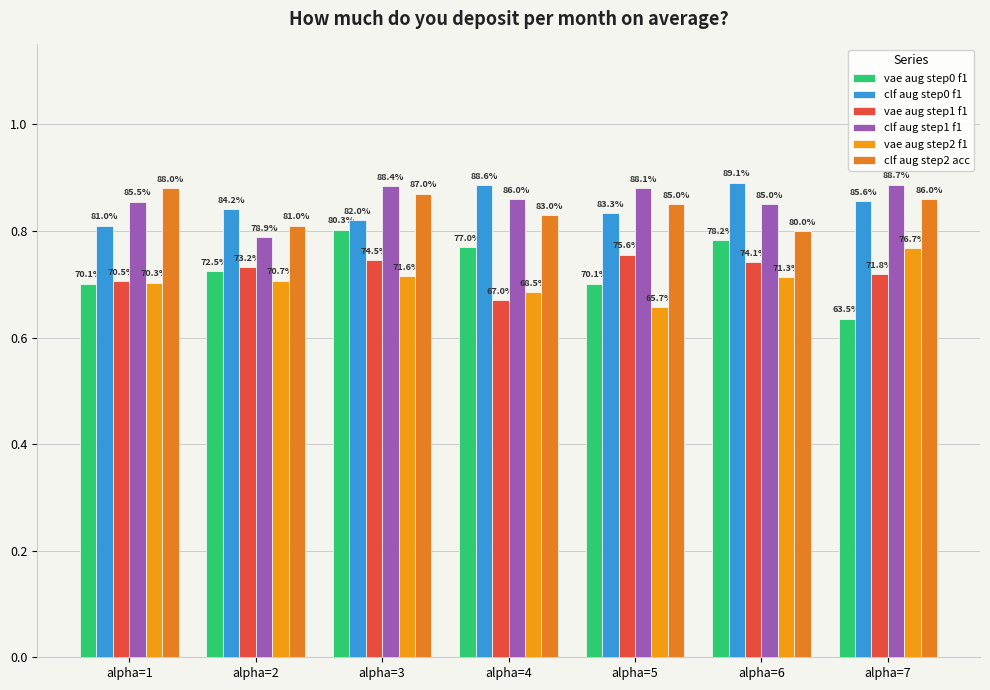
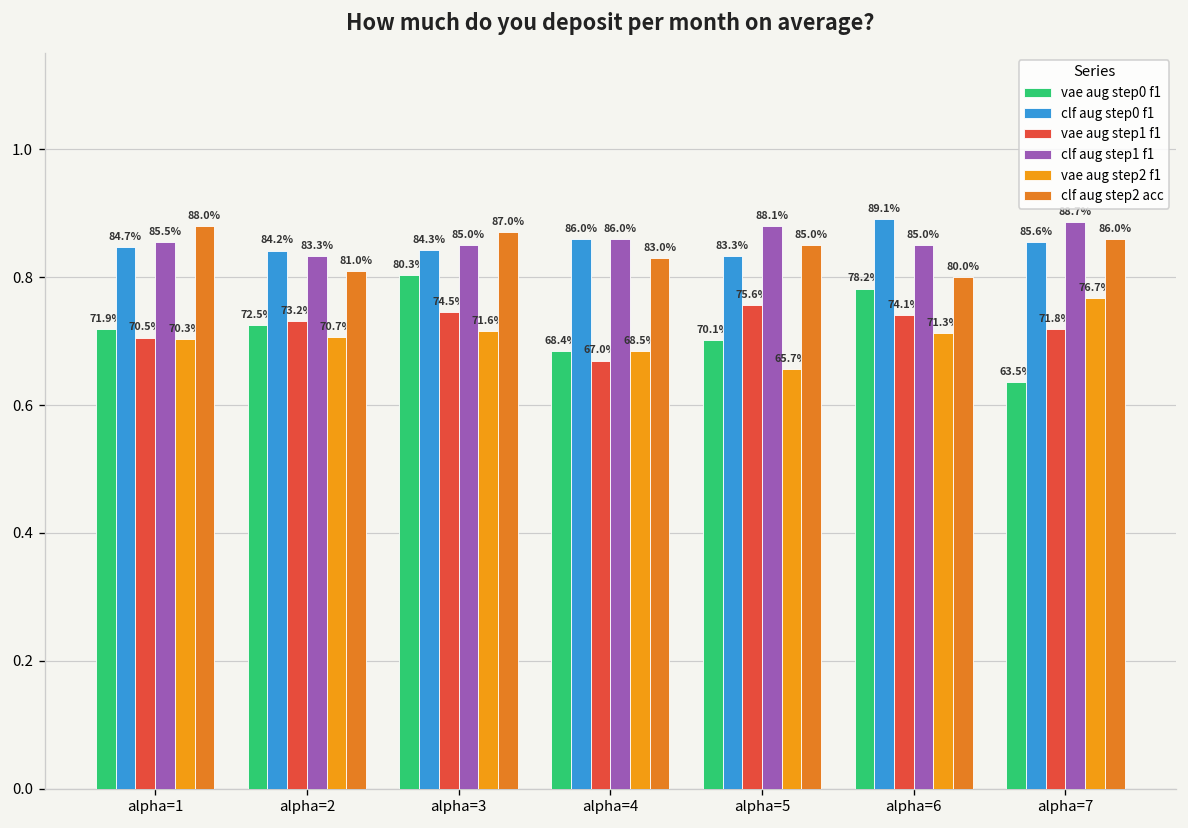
  {
    "vae aug step0 f1": {
-     "alpha=1": "70.1%",
+     "alpha=1": "71.9%",
      "alpha=2": "72.5%",
      "alpha=3": "80.3%",
-     "alpha=4": "77.0%",
+     "alpha=4": "68.4%",
      "alpha=5": "70.1%",
      "alpha=6": "78.2%",
      "alpha=7": "63.5%"
    },
    "clf aug step0 f1": {
-     "alpha=1": "81.0%",
+     "alpha=1": "84.7%",
      "alpha=2": "84.2%",
-     "alpha=3": "82.0%",
-     "alpha=4": "88.6%",
+     "alpha=3": "84.3%",
+     "alpha=4": "86.0%",
      "alpha=5": "83.3%",
      "alpha=6": "89.1%",
      "alpha=7": "85.6%"
    },
    "clf aug step1 f1": {
      "alpha=1": "85.5%",
-     "alpha=2": "78.9%",
-     "alpha=3": "88.4%",
+     "alpha=2": "83.3%",
+     "alpha=3": "85.0%",
      "alpha=4": "86.0%",
      "alpha=5": "88.1%",
      "alpha=6": "85.0%",
      "alpha=7": "88.7%"
    }
  }
